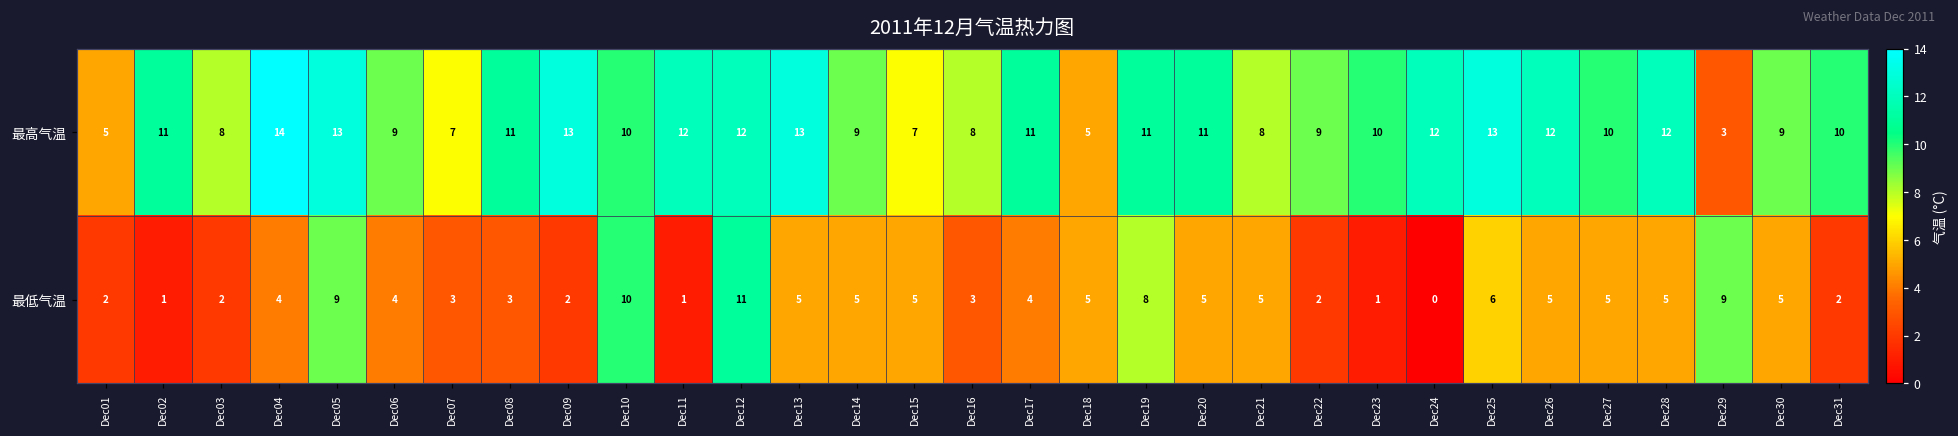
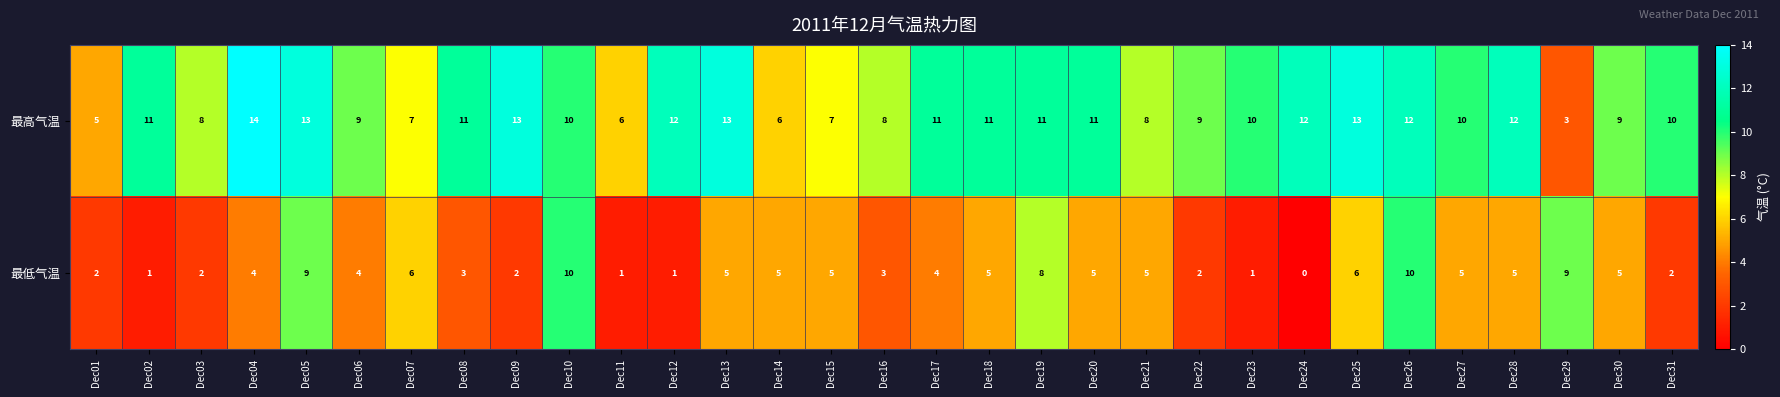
  {
    "最高气温": {
      "Dec01": 5,
      "Dec02": 11,
      "Dec03": 8,
      "Dec04": 14,
      "Dec05": 13,
      "Dec06": 9,
      "Dec07": 7,
      "Dec08": 11,
      "Dec09": 13,
      "Dec10": 10,
-     "Dec11": 12,
+     "Dec11": 6,
      "Dec12": 12,
      "Dec13": 13,
-     "Dec14": 9,
+     "Dec14": 6,
      "Dec15": 7,
      "Dec16": 8,
      "Dec17": 11,
-     "Dec18": 5,
+     "Dec18": 11,
      "Dec19": 11,
      "Dec20": 11,
      "Dec21": 8,
      "Dec22": 9,
      "Dec23": 10,
      "Dec24": 12,
      "Dec25": 13,
      "Dec26": 12,
      "Dec27": 10,
      "Dec28": 12,
      "Dec29": 3,
      "Dec30": 9,
      "Dec31": 10
    },
    "最低气温": {
      "Dec01": 2,
      "Dec02": 1,
      "Dec03": 2,
      "Dec04": 4,
      "Dec05": 9,
      "Dec06": 4,
-     "Dec07": 3,
+     "Dec07": 6,
      "Dec08": 3,
      "Dec09": 2,
      "Dec10": 10,
      "Dec11": 1,
-     "Dec12": 11,
+     "Dec12": 1,
      "Dec13": 5,
      "Dec14": 5,
      "Dec15": 5,
      "Dec16": 3,
      "Dec17": 4,
      "Dec18": 5,
      "Dec19": 8,
      "Dec20": 5,
      "Dec21": 5,
      "Dec22": 2,
      "Dec23": 1,
      "Dec24": 0,
      "Dec25": 6,
-     "Dec26": 5,
+     "Dec26": 10,
      "Dec27": 5,
      "Dec28": 5,
      "Dec29": 9,
      "Dec30": 5,
      "Dec31": 2
    }
  }
